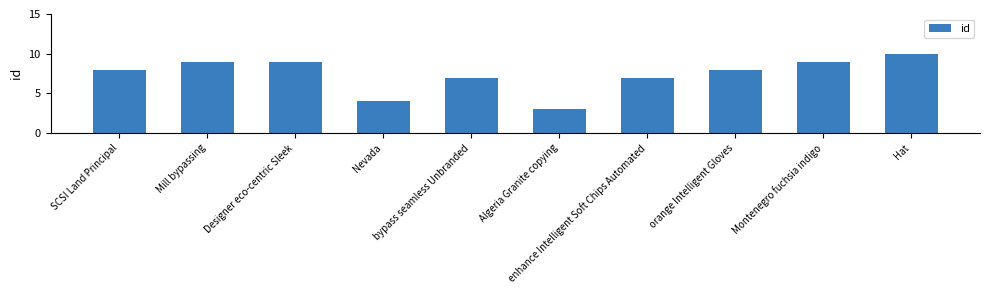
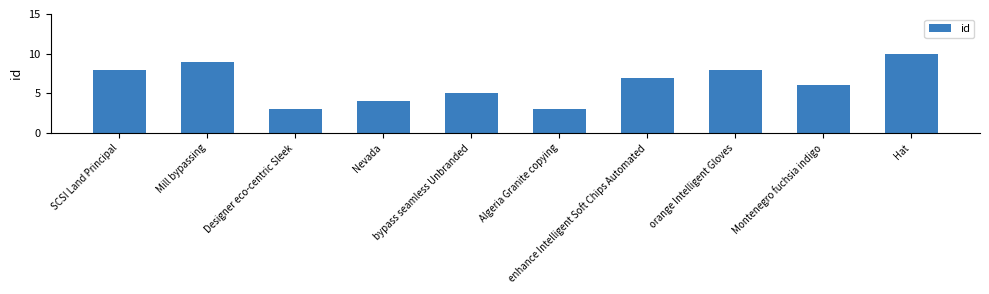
  {
    "SCSI Land Principal": 8,
    "Mill bypassing": 9,
-   "Designer eco-centric Sleek": 9,
+   "Designer eco-centric Sleek": 3,
    "Nevada": 4,
-   "bypass seamless Unbranded": 7,
+   "bypass seamless Unbranded": 5,
    "Algeria Granite copying": 3,
    "enhance Intelligent Soft Chips Automated": 7,
    "orange Intelligent Gloves": 8,
-   "Montenegro fuchsia indigo": 9,
+   "Montenegro fuchsia indigo": 6,
    "Hat": 10
  }
